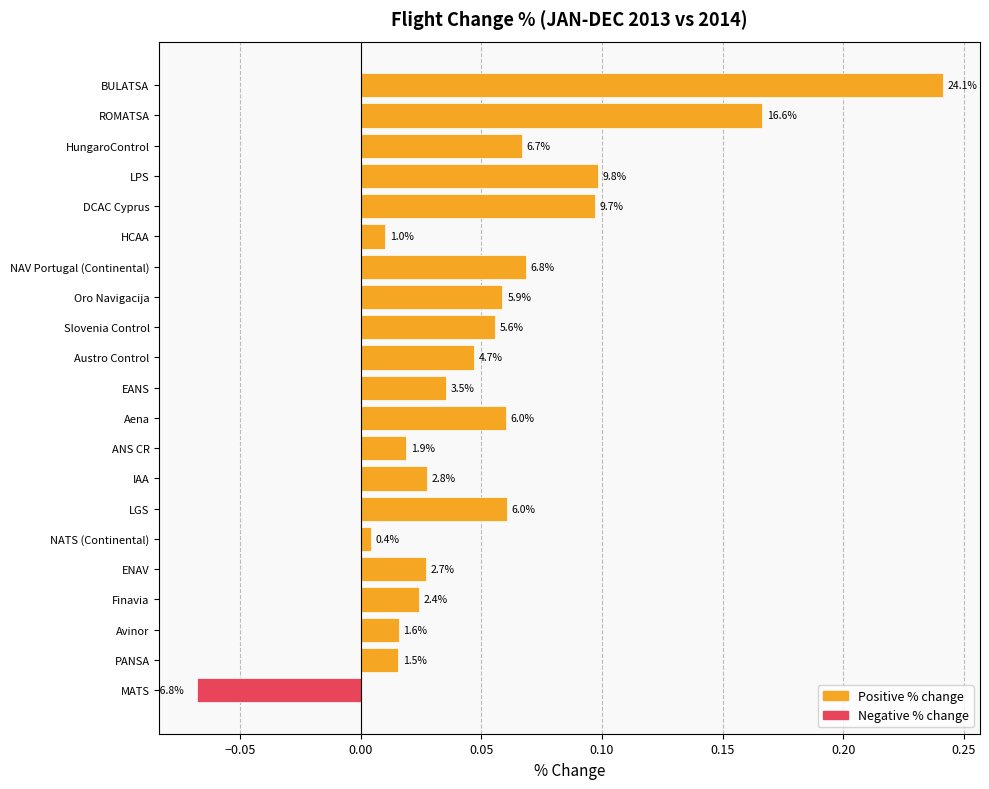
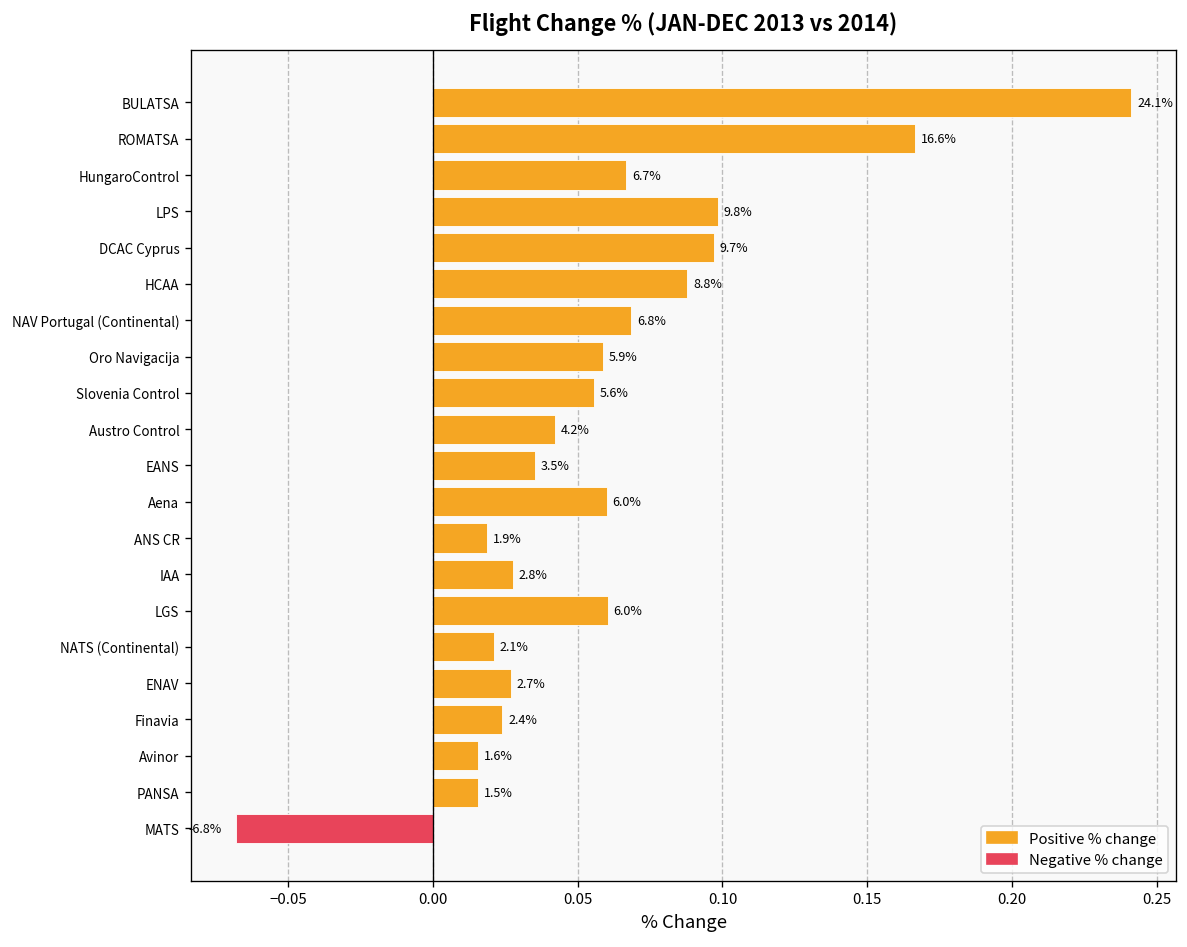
  {
    "BULATSA": "24.1%",
    "ROMATSA": "16.6%",
    "HungaroControl": "6.7%",
    "LPS": "9.8%",
    "DCAC Cyprus": "9.7%",
-   "HCAA": "1.0%",
+   "HCAA": "8.8%",
    "NAV Portugal (Continental)": "6.8%",
    "Oro Navigacija": "5.9%",
    "Slovenia Control": "5.6%",
-   "Austro Control": "4.7%",
+   "Austro Control": "4.2%",
    "EANS": "3.5%",
    "Aena": "6.0%",
    "ANS CR": "1.9%",
    "IAA": "2.8%",
    "LGS": "6.0%",
-   "NATS (Continental)": "0.4%",
+   "NATS (Continental)": "2.1%",
    "ENAV": "2.7%",
    "Finavia": "2.4%",
    "Avinor": "1.6%",
    "PANSA": "1.5%",
    "MATS": "-6.8%"
  }
